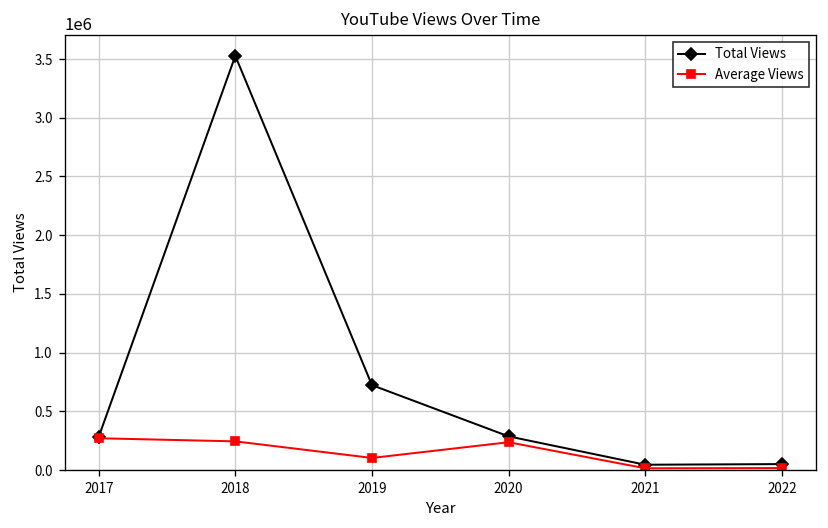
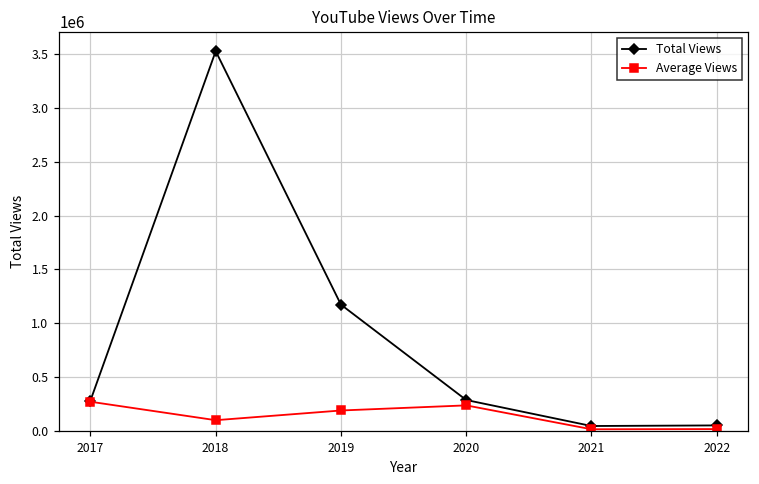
  {
    "Total Views": {
      "2018": 3500000,
-     "2019": 700000,
+     "2019": 1200000,
      "2020": 300000,
      "2021": 0,
      "2022": 100000
    },
    "Average Views": {
-     "2018": 200000,
-     "2019": 100000,
+     "2018": 100000,
+     "2019": 200000,
      "2020": 200000,
      "2021": 0,
      "2022": 0
    }
  }
